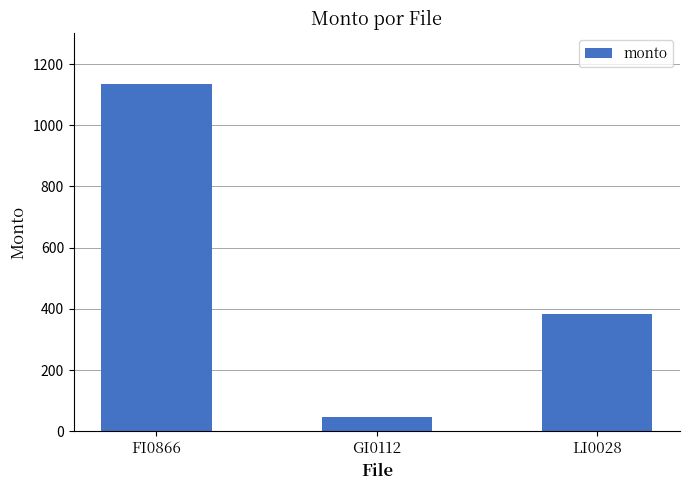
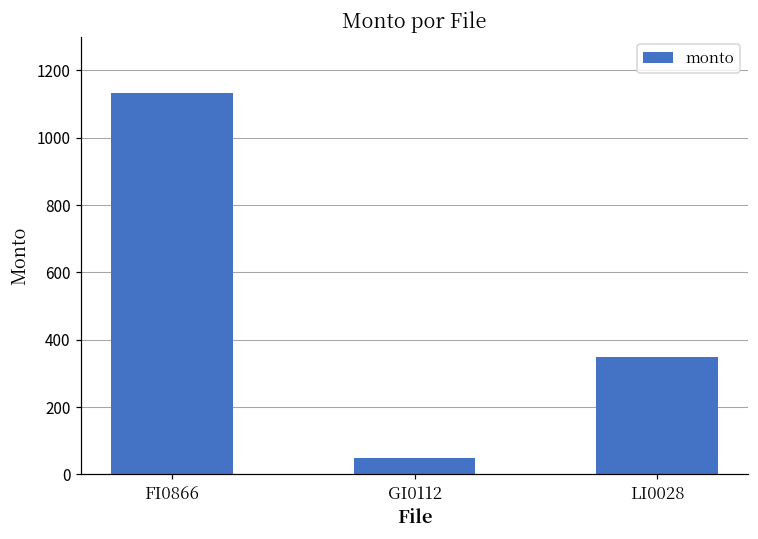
  {
    "FI0866": 1130,
    "GI0112": 50,
-   "LI0028": 380
+   "LI0028": 350
  }
